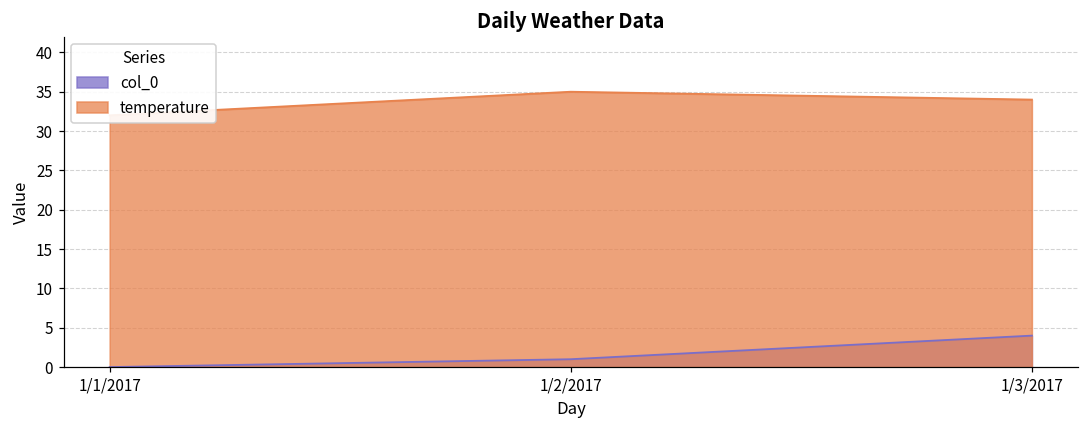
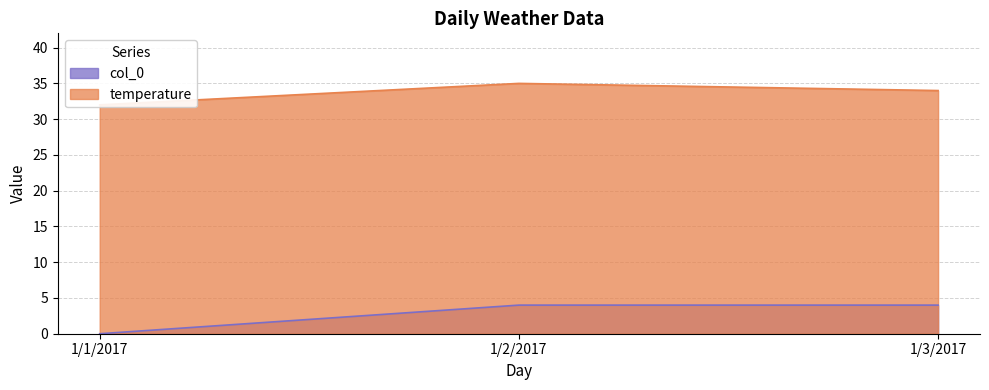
  {
    "col_0": {
      "1/1/2017": 0,
-     "1/2/2017": 1,
+     "1/2/2017": 4,
      "1/3/2017": 4
    },
    "temperature": {
      "1/2/2017": 35,
      "1/3/2017": 34
    }
  }
